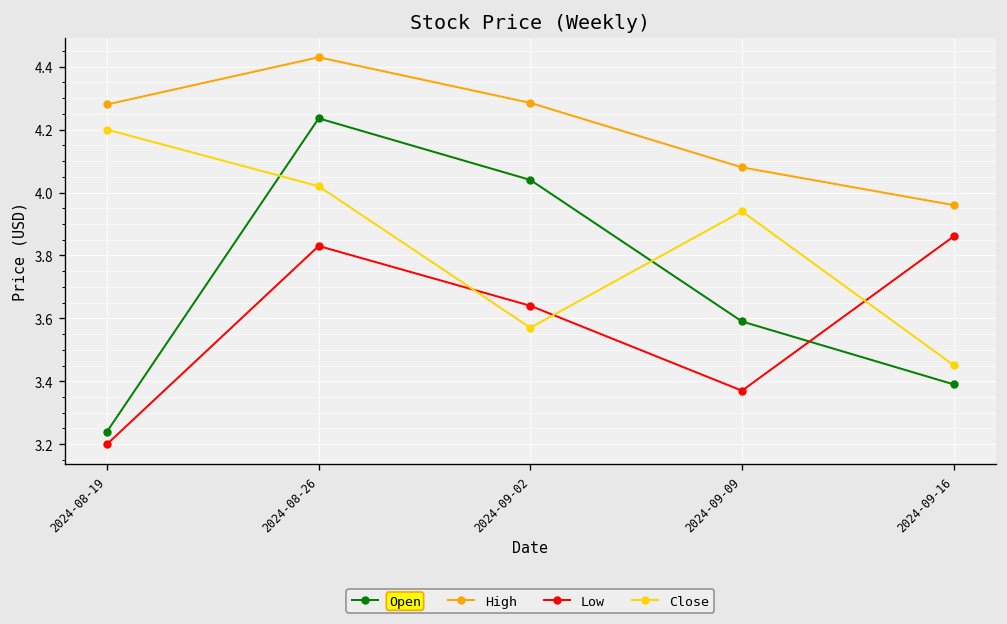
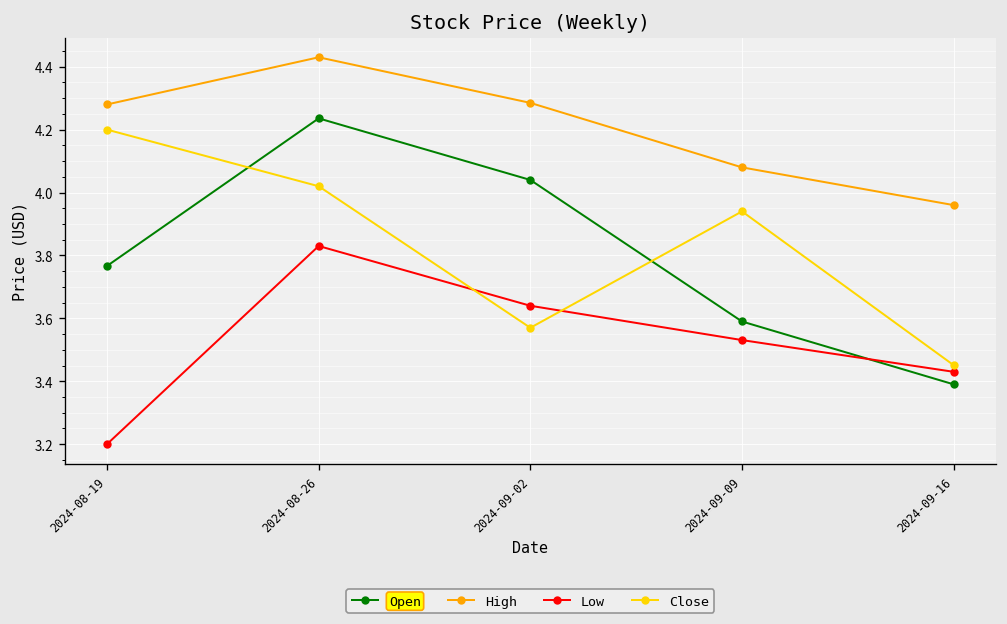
  {
    "Open": {
-     "2024-08-19": 3.24,
+     "2024-08-19": 3.77,
      "2024-08-26": 4.24,
      "2024-09-02": 4.04,
      "2024-09-09": 3.59,
      "2024-09-16": 3.39
    },
    "Low": {
      "2024-08-19": 3.20,
      "2024-08-26": 3.83,
      "2024-09-02": 3.64,
-     "2024-09-09": 3.37,
-     "2024-09-16": 3.86
+     "2024-09-09": 3.53,
+     "2024-09-16": 3.43
    }
  }
